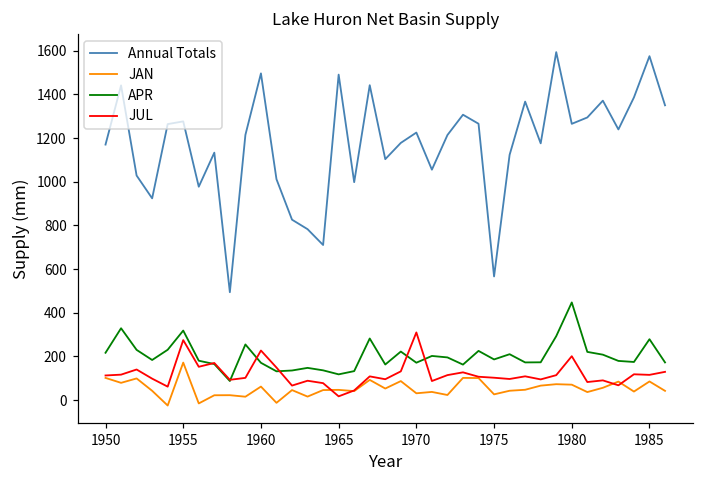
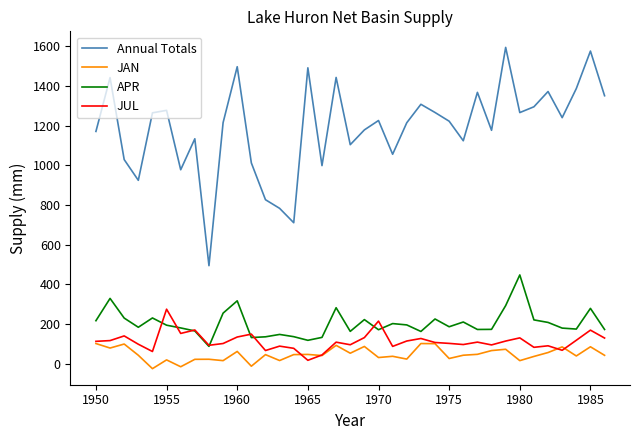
  {
    "Annual Totals": {
      "1950": 1170,
      "1960": 1500,
      "1965": 1490,
      "1970": 1230,
-     "1975": 570,
+     "1975": 1220,
      "1980": 1270,
      "1985": 1580
    },
    "JAN": {
-     "1955": 170,
+     "1955": 20,
      "1960": 60,
      "1965": 50,
      "1970": 30,
      "1975": 30,
-     "1980": 70,
+     "1980": 20,
      "1985": 90
    },
    "APR": {
      "1950": 220,
-     "1955": 320,
-     "1960": 170,
+     "1955": 190,
+     "1960": 320,
      "1965": 120,
      "1970": 170,
      "1975": 190,
      "1980": 450,
      "1985": 280
    },
    "JUL": {
      "1955": 270,
-     "1960": 230,
+     "1960": 130,
      "1965": 20,
-     "1970": 310,
+     "1970": 210,
      "1975": 100,
-     "1980": 200,
-     "1985": 120
+     "1980": 130,
+     "1985": 170
    }
  }
